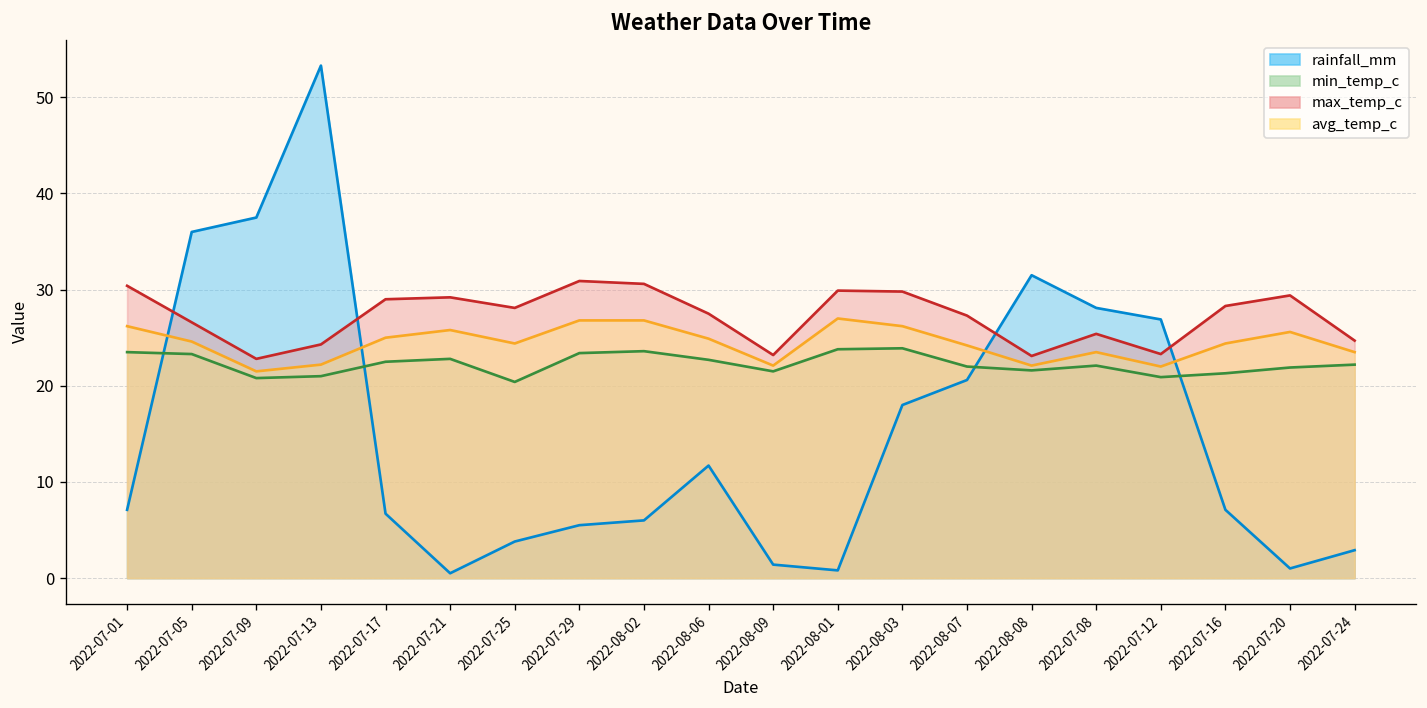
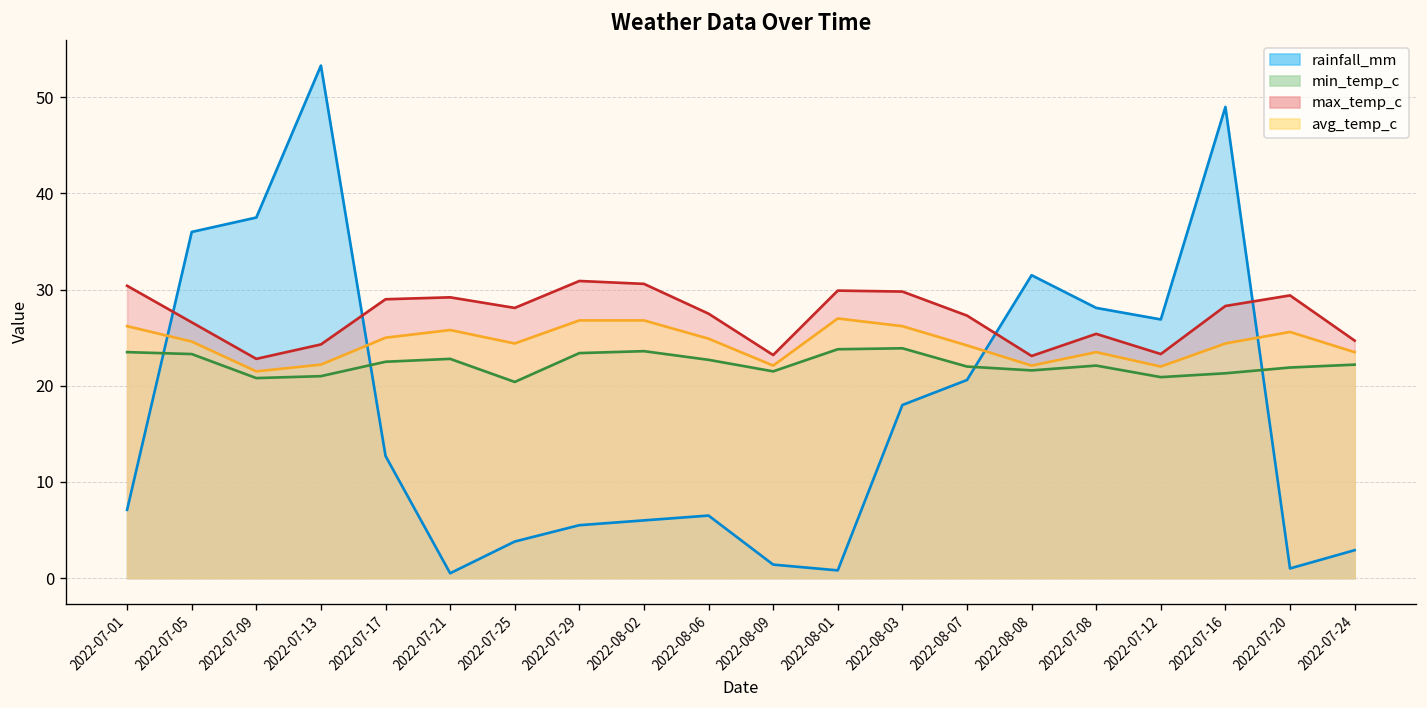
  {
    "rainfall_mm": {
      "2022-07-01": 7,
      "2022-07-05": 36,
      "2022-07-09": 38,
      "2022-07-13": 53,
-     "2022-07-17": 7,
+     "2022-07-17": 13,
      "2022-07-21": 1,
      "2022-07-25": 4,
      "2022-07-29": 6,
      "2022-08-02": 6,
-     "2022-08-06": 12,
+     "2022-08-06": 7,
      "2022-08-09": 1,
      "2022-08-01": 1,
      "2022-08-03": 18,
      "2022-08-07": 21,
      "2022-08-08": 32,
      "2022-07-08": 28,
      "2022-07-12": 27,
-     "2022-07-16": 7,
+     "2022-07-16": 49,
      "2022-07-20": 1,
      "2022-07-24": 3
    },
    "min_temp_c": {
      "2022-07-01": 24,
      "2022-07-05": 23,
      "2022-07-09": 21,
      "2022-07-13": 21,
      "2022-07-17": 23,
      "2022-07-21": 23,
      "2022-07-25": 20,
      "2022-07-29": 23,
      "2022-08-02": 24,
      "2022-08-06": 23,
      "2022-08-09": 22,
      "2022-08-01": 24,
      "2022-08-03": 24,
      "2022-08-07": 22,
      "2022-08-08": 22,
      "2022-07-08": 22,
      "2022-07-12": 21,
      "2022-07-16": 21,
      "2022-07-20": 22,
      "2022-07-24": 22
    }
  }
